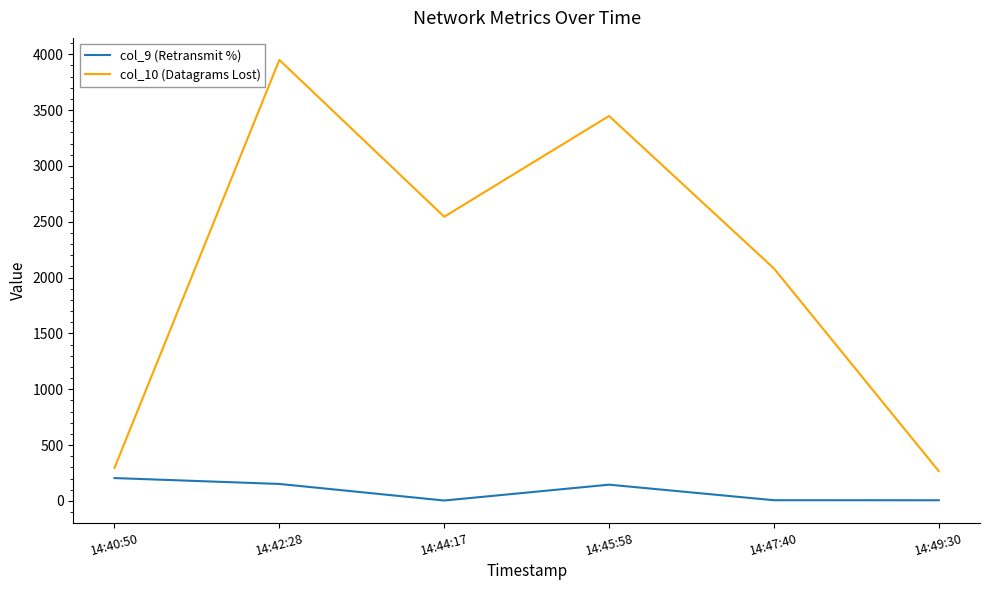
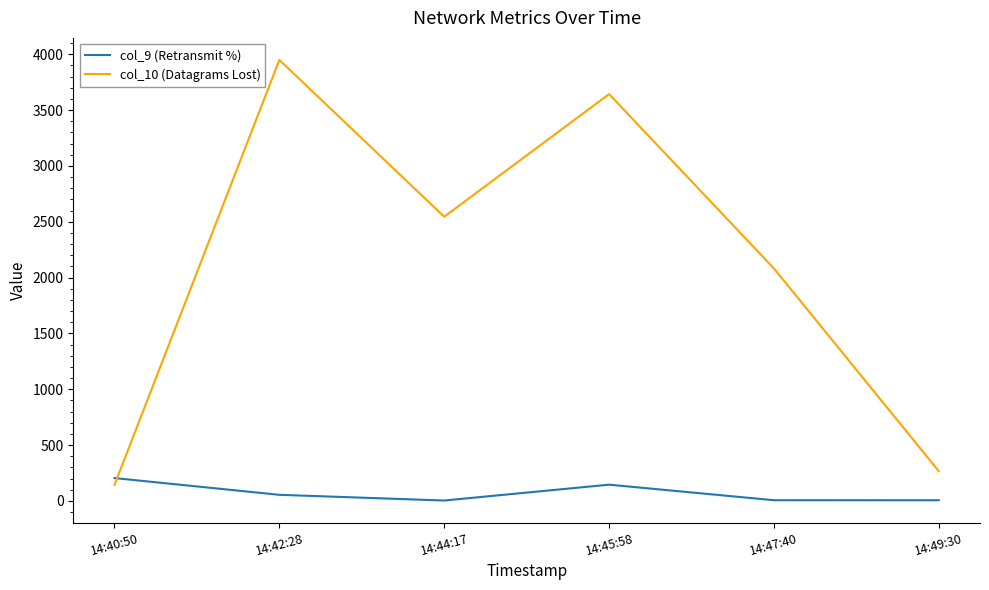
  {
    "col_9 (Retransmit %)": {
      "14:40:50": 210,
-     "14:42:28": 150,
+     "14:42:28": 60,
      "14:44:17": 0,
      "14:45:58": 150,
      "14:47:40": 10,
      "14:49:30": 10
    },
    "col_10 (Datagrams Lost)": {
-     "14:40:50": 300,
+     "14:40:50": 140,
      "14:42:28": 3950,
      "14:44:17": 2550,
-     "14:45:58": 3450,
+     "14:45:58": 3640,
      "14:47:40": 2080,
      "14:49:30": 270
    }
  }
